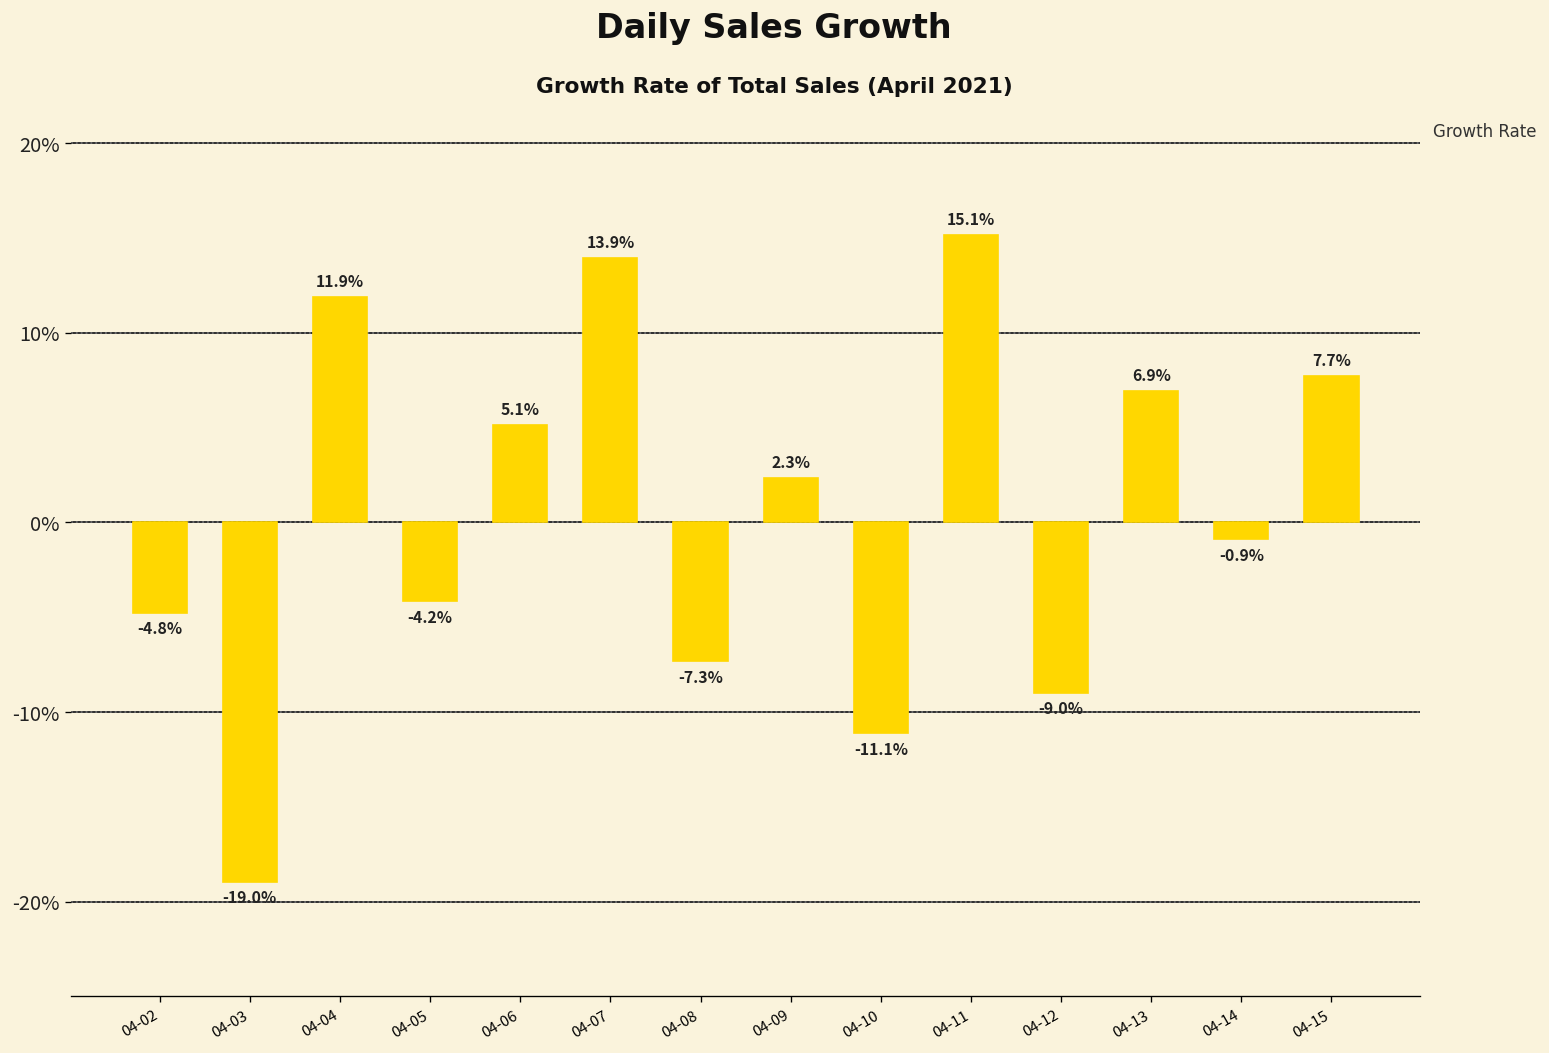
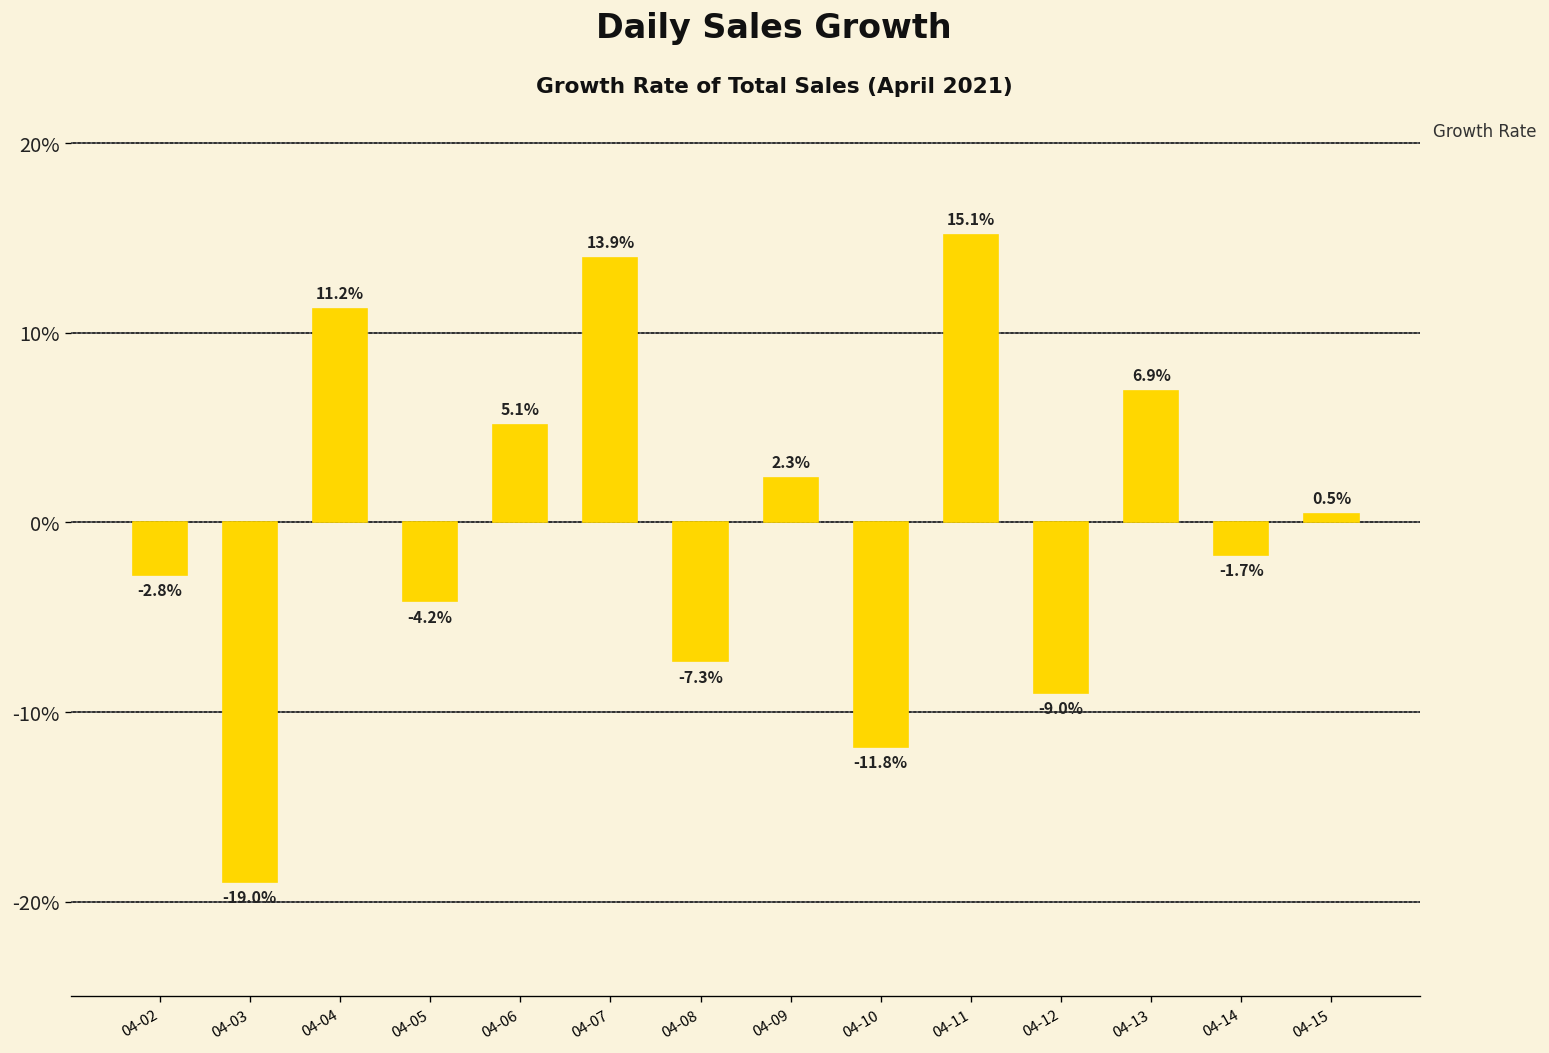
  {
-   "04-02": "-4.8%",
+   "04-02": "-2.8%",
    "04-03": "-19.0%",
-   "04-04": "11.9%",
+   "04-04": "11.2%",
    "04-05": "-4.2%",
    "04-06": "5.1%",
    "04-07": "13.9%",
    "04-08": "-7.3%",
    "04-09": "2.3%",
-   "04-10": "-11.1%",
+   "04-10": "-11.8%",
    "04-11": "15.1%",
    "04-12": "-9.0%",
    "04-13": "6.9%",
-   "04-14": "-0.9%",
-   "04-15": "7.7%"
+   "04-14": "-1.7%",
+   "04-15": "0.5%"
  }
